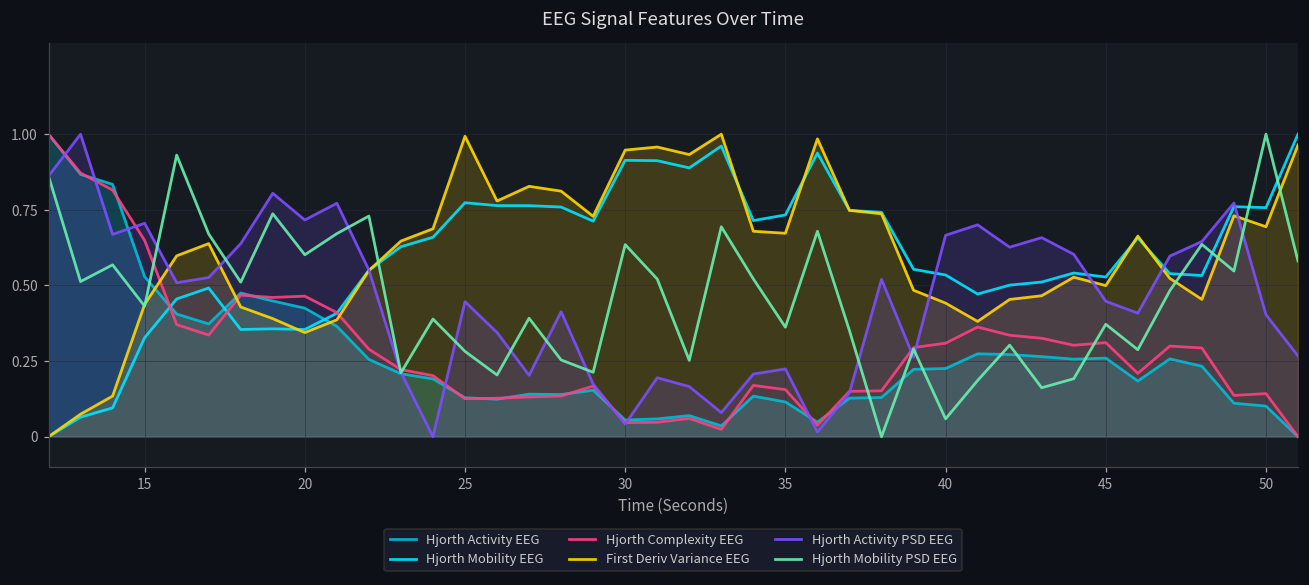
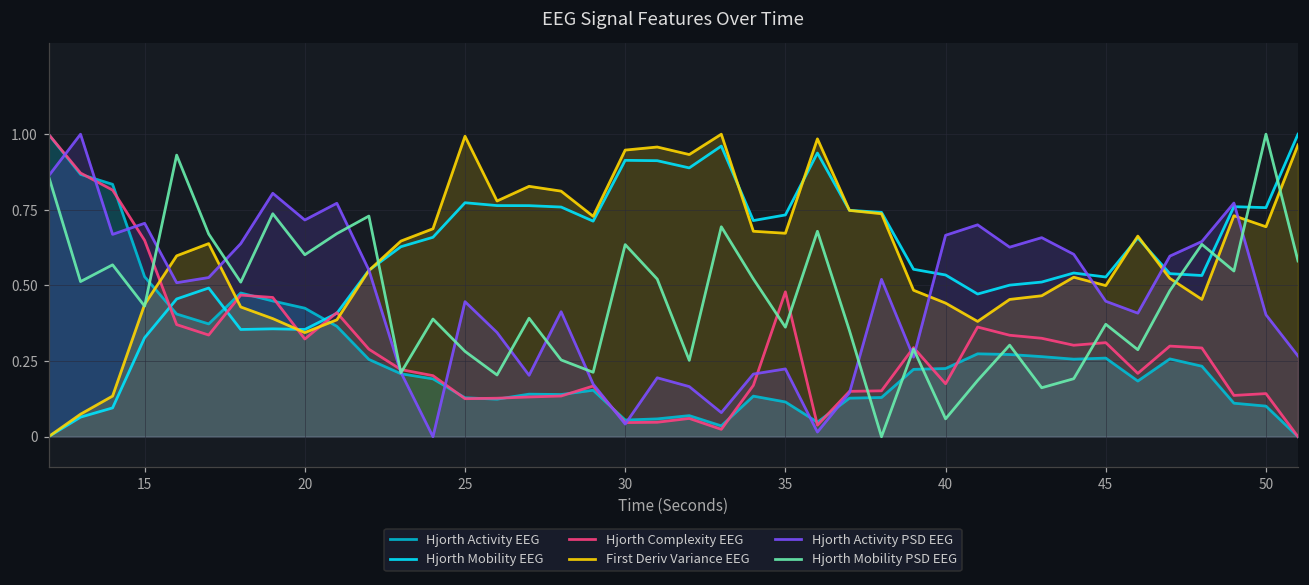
  {
    "Hjorth Complexity EEG": {
      "15": 0.65,
-     "20": 0.46,
-     "35": 0.16,
-     "40": 0.31,
+     "20": 0.32,
+     "35": 0.48,
+     "40": 0.17,
      "45": 0.31,
      "50": 0.14
    },
    "First Deriv Variance EEG": {
      "20": 0.34,
      "25": 0.99,
      "30": 0.95,
      "35": 0.67,
      "40": 0.44,
      "45": 0.50,
      "50": 0.69
    },
    "Hjorth Activity PSD EEG": {
      "15": 0.71,
      "20": 0.72,
      "25": 0.45,
      "35": 0.22,
      "40": 0.67,
      "45": 0.45,
      "50": 0.40
    },
    "Hjorth Mobility PSD EEG": {
      "20": 0.60,
      "25": 0.28,
      "30": 0.64,
      "35": 0.36,
      "40": 0.06,
      "45": 0.37,
      "50": 1.00
    }
  }
